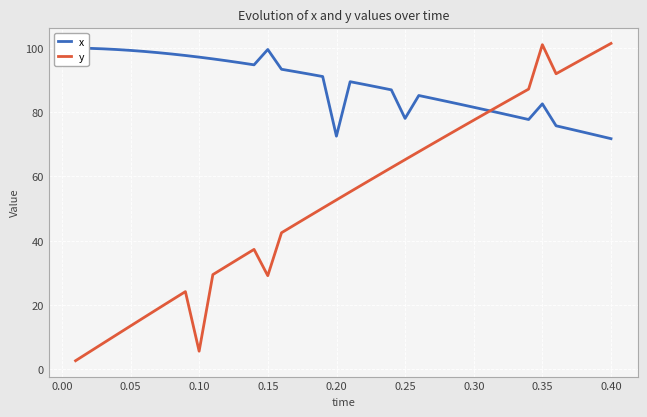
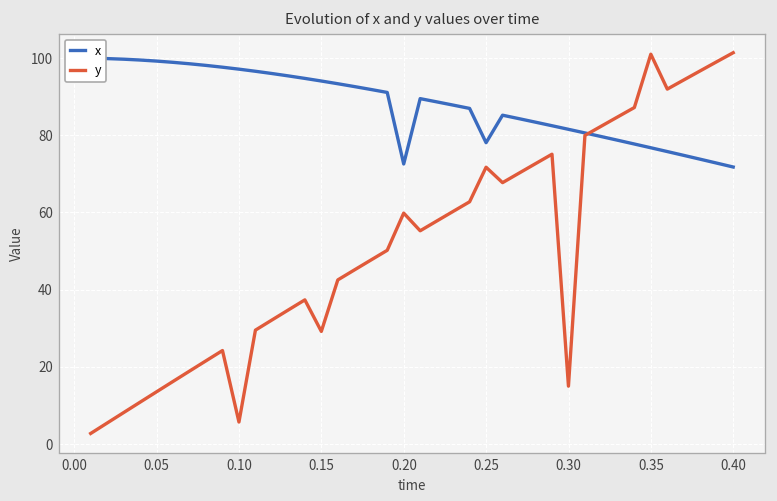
  {
    "x": {
      "0.05": 99,
      "0.10": 97,
-     "0.15": 100,
+     "0.15": 94,
      "0.20": 73,
      "0.25": 78,
      "0.30": 82,
-     "0.35": 83,
+     "0.35": 77,
      "0.40": 72
    },
    "y": {
      "0.05": 13,
      "0.10": 6,
      "0.15": 29,
-     "0.20": 53,
-     "0.25": 65,
-     "0.30": 78,
+     "0.20": 60,
+     "0.25": 72,
+     "0.30": 15,
      "0.35": 101,
      "0.40": 101
    }
  }
